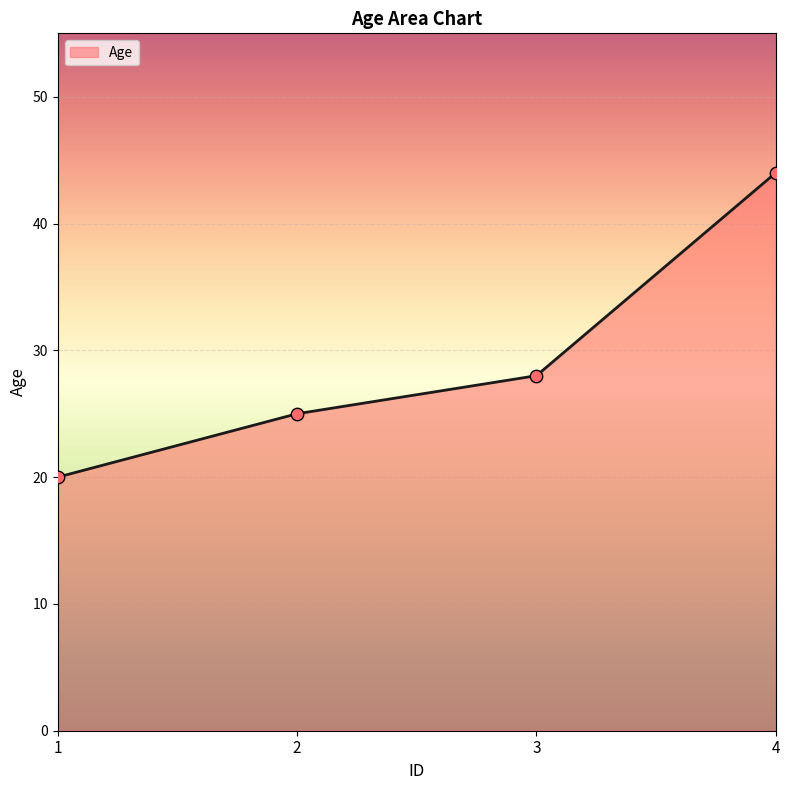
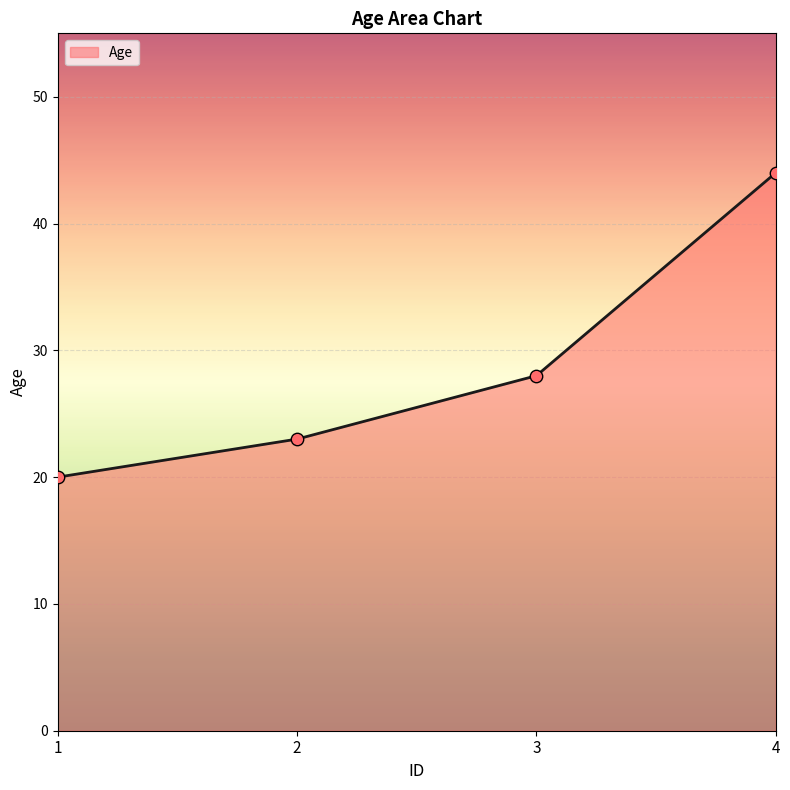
  {
    "1": 20,
-   "2": 25,
+   "2": 23,
    "3": 28,
    "4": 44
  }
